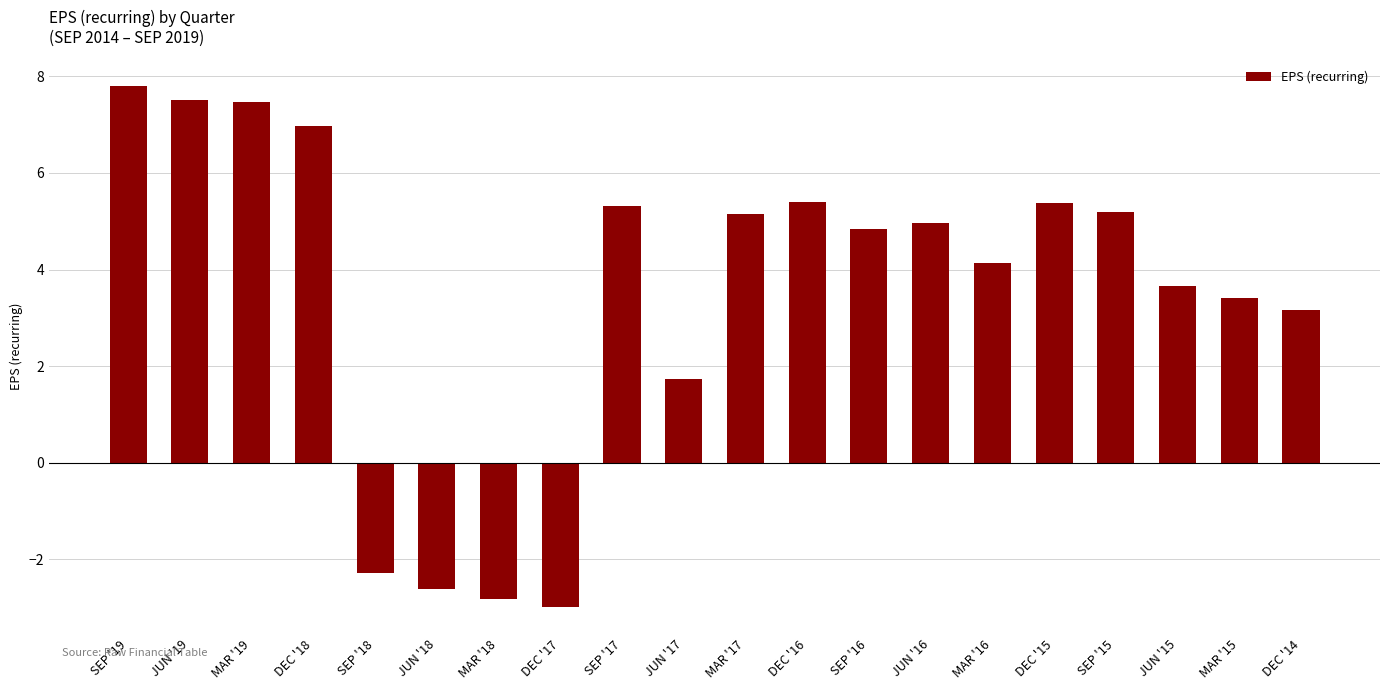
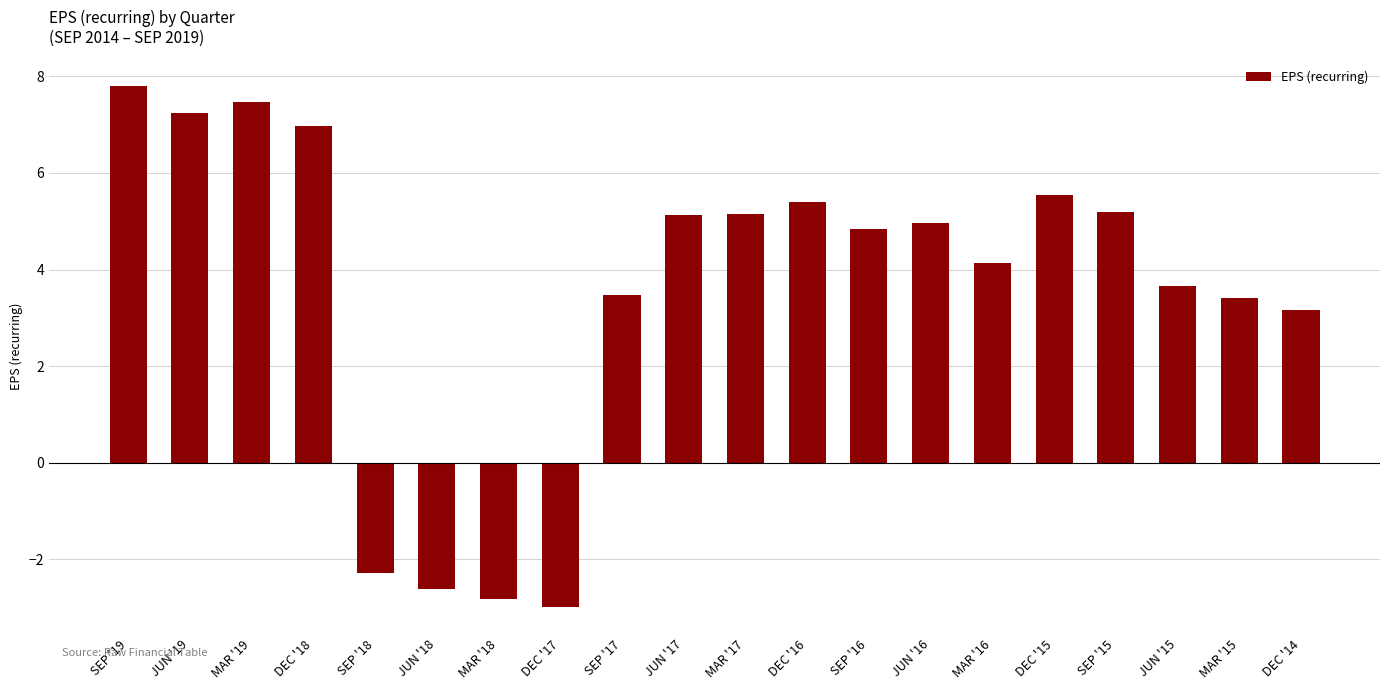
  {
    "SEP '19": 7.8,
-   "JUN '19": 7.5,
+   "JUN '19": 7.2,
    "MAR '19": 7.5,
    "DEC '18": 7.0,
    "SEP '18": -2.3,
    "JUN '18": -2.6,
    "MAR '18": -2.8,
    "DEC '17": -3.0,
-   "SEP '17": 5.3,
-   "JUN '17": 1.7,
+   "SEP '17": 3.5,
+   "JUN '17": 5.1,
    "MAR '17": 5.1,
    "DEC '16": 5.4,
    "SEP '16": 4.8,
    "JUN '16": 5.0,
    "MAR '16": 4.1,
-   "DEC '15": 5.4,
+   "DEC '15": 5.5,
    "SEP '15": 5.2,
    "JUN '15": 3.7,
    "MAR '15": 3.4,
    "DEC '14": 3.2
  }
